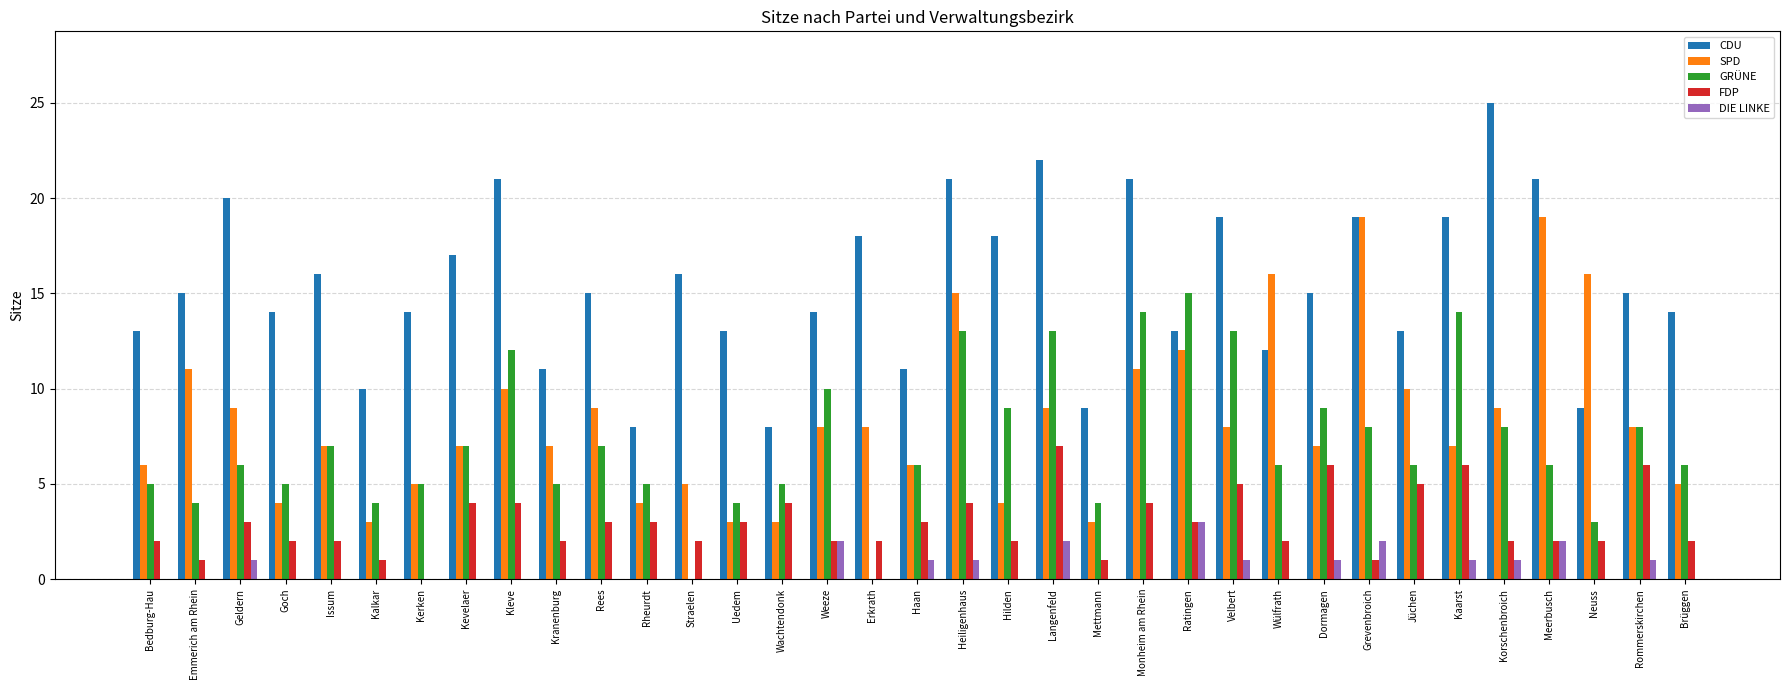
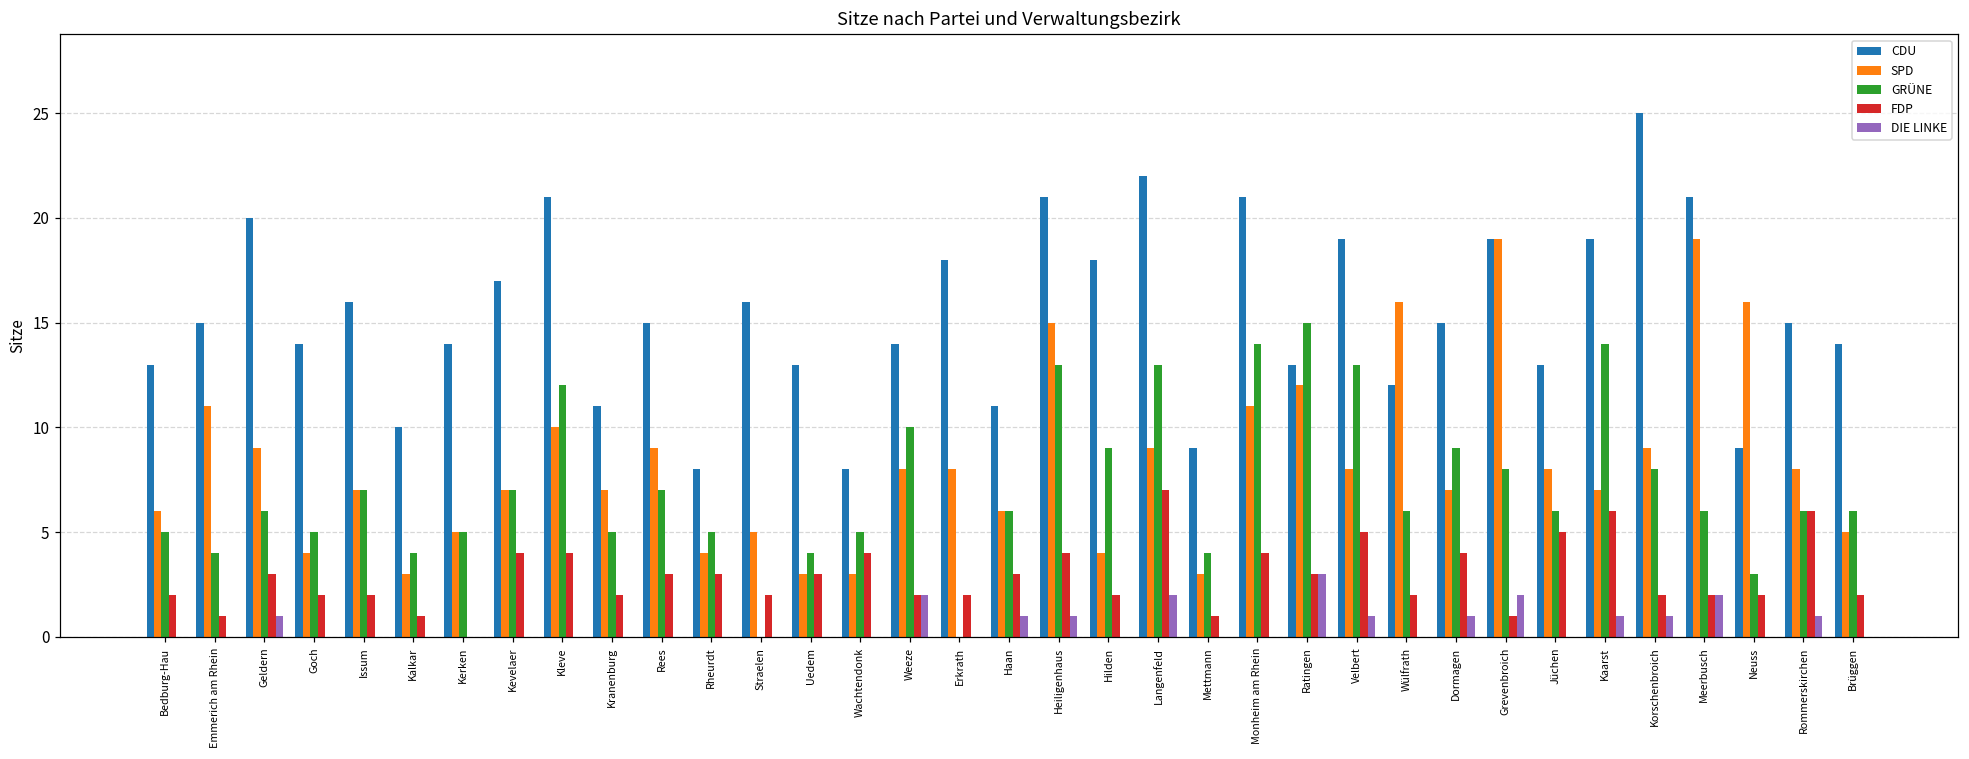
  {
    "CDU": {
      "Bedburg-Hau": 13,
      "Emmerich am Rhein": 15,
      "Geldern": 20,
      "Goch": 14,
      "Issum": 16,
      "Kalkar": 10,
      "Kerken": 14,
      "Kevelaer": 17,
      "Kleve": 21,
      "Kranenburg": 11,
      "Rees": 15,
      "Rheurdt": 8,
      "Straelen": 16,
      "Uedem": 13,
      "Wachtendonk": 8,
      "Weeze": 14,
      "Erkrath": 18,
      "Haan": 11,
      "Heiligenhaus": 21,
      "Hilden": 18,
      "Langenfeld": 22,
      "Mettmann": 9,
      "Monheim am Rhein": 21,
      "Ratingen": 13,
      "Velbert": 19,
      "Wülfrath": 12,
      "Dormagen": 15,
      "Grevenbroich": 19,
      "Jüchen": 13,
      "Kaarst": 19,
      "Korschenbroich": 25,
      "Meerbusch": 21,
      "Neuss": 9,
      "Rommerskirchen": 15,
      "Brüggen": 14
    },
    "SPD": {
      "Bedburg-Hau": 6,
      "Emmerich am Rhein": 11,
      "Geldern": 9,
      "Goch": 4,
      "Issum": 7,
      "Kalkar": 3,
      "Kerken": 5,
      "Kevelaer": 7,
      "Kleve": 10,
      "Kranenburg": 7,
      "Rees": 9,
      "Rheurdt": 4,
      "Straelen": 5,
      "Uedem": 3,
      "Wachtendonk": 3,
      "Weeze": 8,
      "Erkrath": 8,
      "Haan": 6,
      "Heiligenhaus": 15,
      "Hilden": 4,
      "Langenfeld": 9,
      "Mettmann": 3,
      "Monheim am Rhein": 11,
      "Ratingen": 12,
      "Velbert": 8,
      "Wülfrath": 16,
      "Dormagen": 7,
      "Grevenbroich": 19,
-     "Jüchen": 10,
+     "Jüchen": 8,
      "Kaarst": 7,
      "Korschenbroich": 9,
      "Meerbusch": 19,
      "Neuss": 16,
      "Rommerskirchen": 8,
      "Brüggen": 5
    },
    "GRÜNE": {
      "Bedburg-Hau": 5,
      "Emmerich am Rhein": 4,
      "Geldern": 6,
      "Goch": 5,
      "Issum": 7,
      "Kalkar": 4,
      "Kerken": 5,
      "Kevelaer": 7,
      "Kleve": 12,
      "Kranenburg": 5,
      "Rees": 7,
      "Rheurdt": 5,
      "Straelen": 0,
      "Uedem": 4,
      "Wachtendonk": 5,
      "Weeze": 10,
      "Erkrath": 0,
      "Haan": 6,
      "Heiligenhaus": 13,
      "Hilden": 9,
      "Langenfeld": 13,
      "Mettmann": 4,
      "Monheim am Rhein": 14,
      "Ratingen": 15,
      "Velbert": 13,
      "Wülfrath": 6,
      "Dormagen": 9,
      "Grevenbroich": 8,
      "Jüchen": 6,
      "Kaarst": 14,
      "Korschenbroich": 8,
      "Meerbusch": 6,
      "Neuss": 3,
-     "Rommerskirchen": 8,
+     "Rommerskirchen": 6,
      "Brüggen": 6
    },
    "FDP": {
      "Bedburg-Hau": 2,
      "Emmerich am Rhein": 1,
      "Geldern": 3,
      "Goch": 2,
      "Issum": 2,
      "Kalkar": 1,
      "Kerken": 0,
      "Kevelaer": 4,
      "Kleve": 4,
      "Kranenburg": 2,
      "Rees": 3,
      "Rheurdt": 3,
      "Straelen": 2,
      "Uedem": 3,
      "Wachtendonk": 4,
      "Weeze": 2,
      "Erkrath": 2,
      "Haan": 3,
      "Heiligenhaus": 4,
      "Hilden": 2,
      "Langenfeld": 7,
      "Mettmann": 1,
      "Monheim am Rhein": 4,
      "Ratingen": 3,
      "Velbert": 5,
      "Wülfrath": 2,
-     "Dormagen": 6,
+     "Dormagen": 4,
      "Grevenbroich": 1,
      "Jüchen": 5,
      "Kaarst": 6,
      "Korschenbroich": 2,
      "Meerbusch": 2,
      "Neuss": 2,
      "Rommerskirchen": 6,
      "Brüggen": 2
    },
    "DIE LINKE": {
      "Bedburg-Hau": 0,
      "Emmerich am Rhein": 0,
      "Geldern": 1,
      "Goch": 0,
      "Issum": 0,
      "Kalkar": 0,
      "Kerken": 0,
      "Kevelaer": 0,
      "Kleve": 0,
      "Kranenburg": 0,
      "Rees": 0,
      "Rheurdt": 0,
      "Straelen": 0,
      "Uedem": 0,
      "Wachtendonk": 0,
      "Weeze": 2,
      "Erkrath": 0,
      "Haan": 1,
      "Heiligenhaus": 1,
      "Hilden": 0,
      "Langenfeld": 2,
      "Mettmann": 0,
      "Monheim am Rhein": 0,
      "Ratingen": 3,
      "Velbert": 1,
      "Wülfrath": 0,
      "Dormagen": 1,
      "Grevenbroich": 2,
      "Jüchen": 0,
      "Kaarst": 1,
      "Korschenbroich": 1,
      "Meerbusch": 2,
      "Neuss": 0,
      "Rommerskirchen": 1,
      "Brüggen": 0
    }
  }
